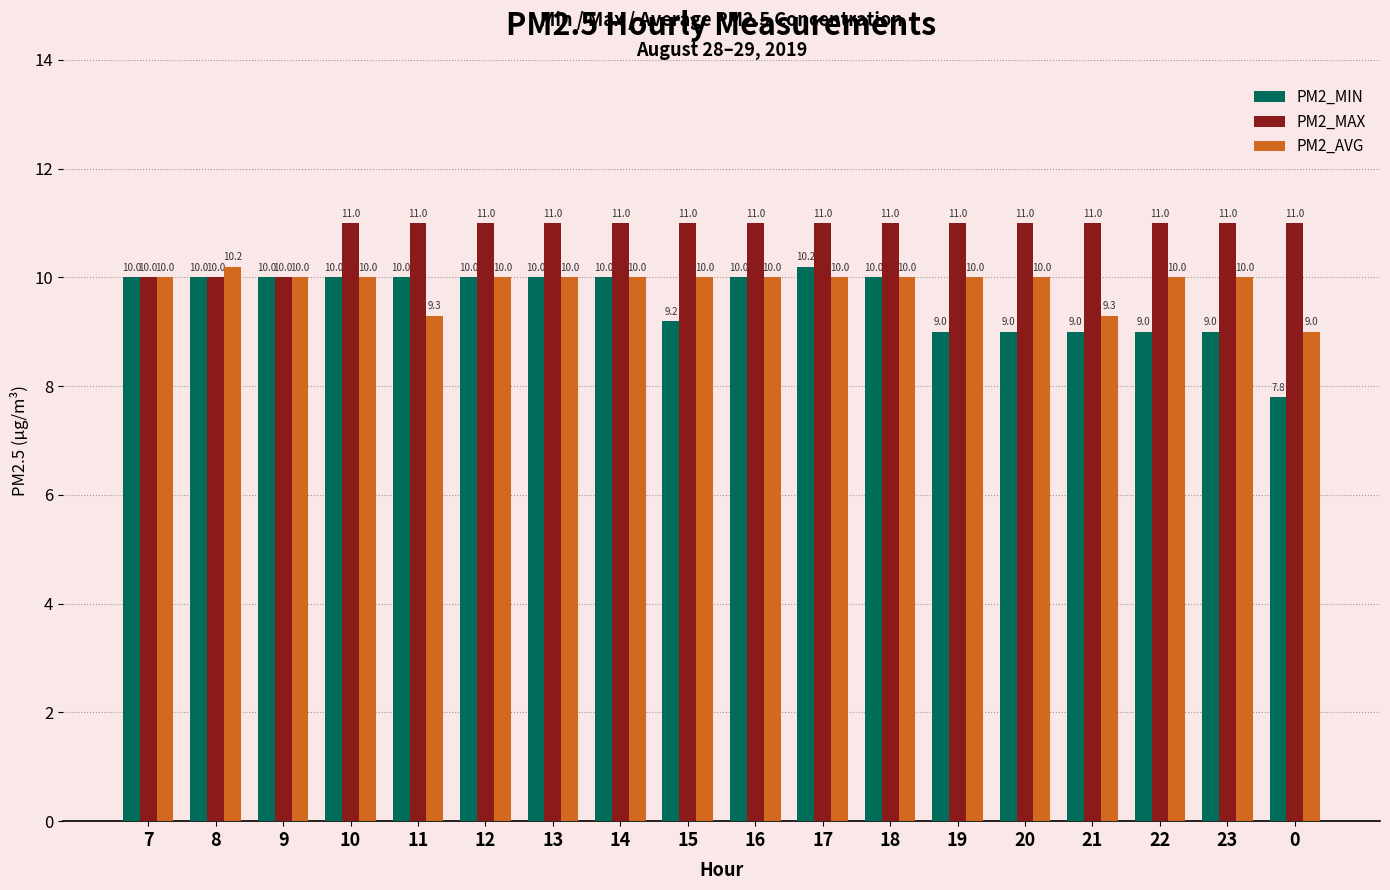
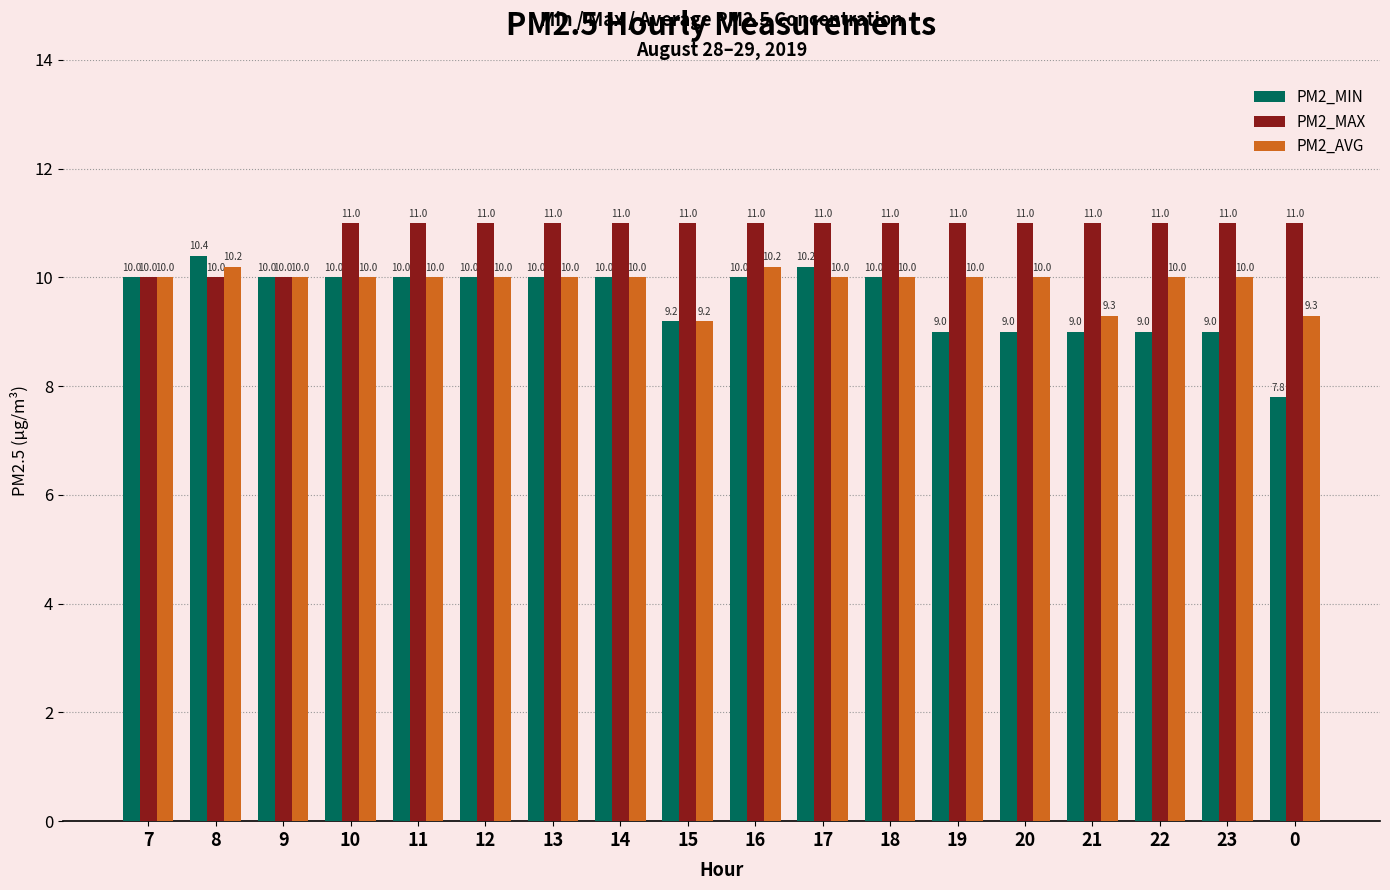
  {
    "PM2_MIN": {
      "7": 10.0,
-     "8": 10.0,
+     "8": 10.4,
      "9": 10.0,
      "10": 10.0,
      "11": 10.0,
      "12": 10.0,
      "13": 10.0,
      "14": 10.0,
      "15": 9.2,
      "16": 10.0,
      "17": 10.2,
      "18": 10.0,
      "19": 9.0,
      "20": 9.0,
      "21": 9.0,
      "22": 9.0,
      "23": 9.0,
      "0": 7.8
    },
    "PM2_MAX": {
      "7": 10.0,
      "8": 10.0,
      "9": 10.0,
      "10": 11.0,
      "11": 11.0,
      "12": 11.0,
      "13": 11.0,
      "14": 11.0,
      "15": 11.0,
      "16": 11.0,
      "17": 11.0,
      "18": 11.0,
      "19": 11.0,
      "20": 11.0,
      "21": 11.0,
      "22": 11.0,
      "23": 11.0,
      "0": 11.0
    },
    "PM2_AVG": {
      "7": 10.0,
      "8": 10.2,
      "9": 10.0,
      "10": 10.0,
-     "11": 9.3,
+     "11": 10.0,
      "12": 10.0,
      "13": 10.0,
      "14": 10.0,
-     "15": 10.0,
-     "16": 10.0,
+     "15": 9.2,
+     "16": 10.2,
      "17": 10.0,
      "18": 10.0,
      "19": 10.0,
      "20": 10.0,
      "21": 9.3,
      "22": 10.0,
      "23": 10.0,
-     "0": 9.0
+     "0": 9.3
    }
  }
